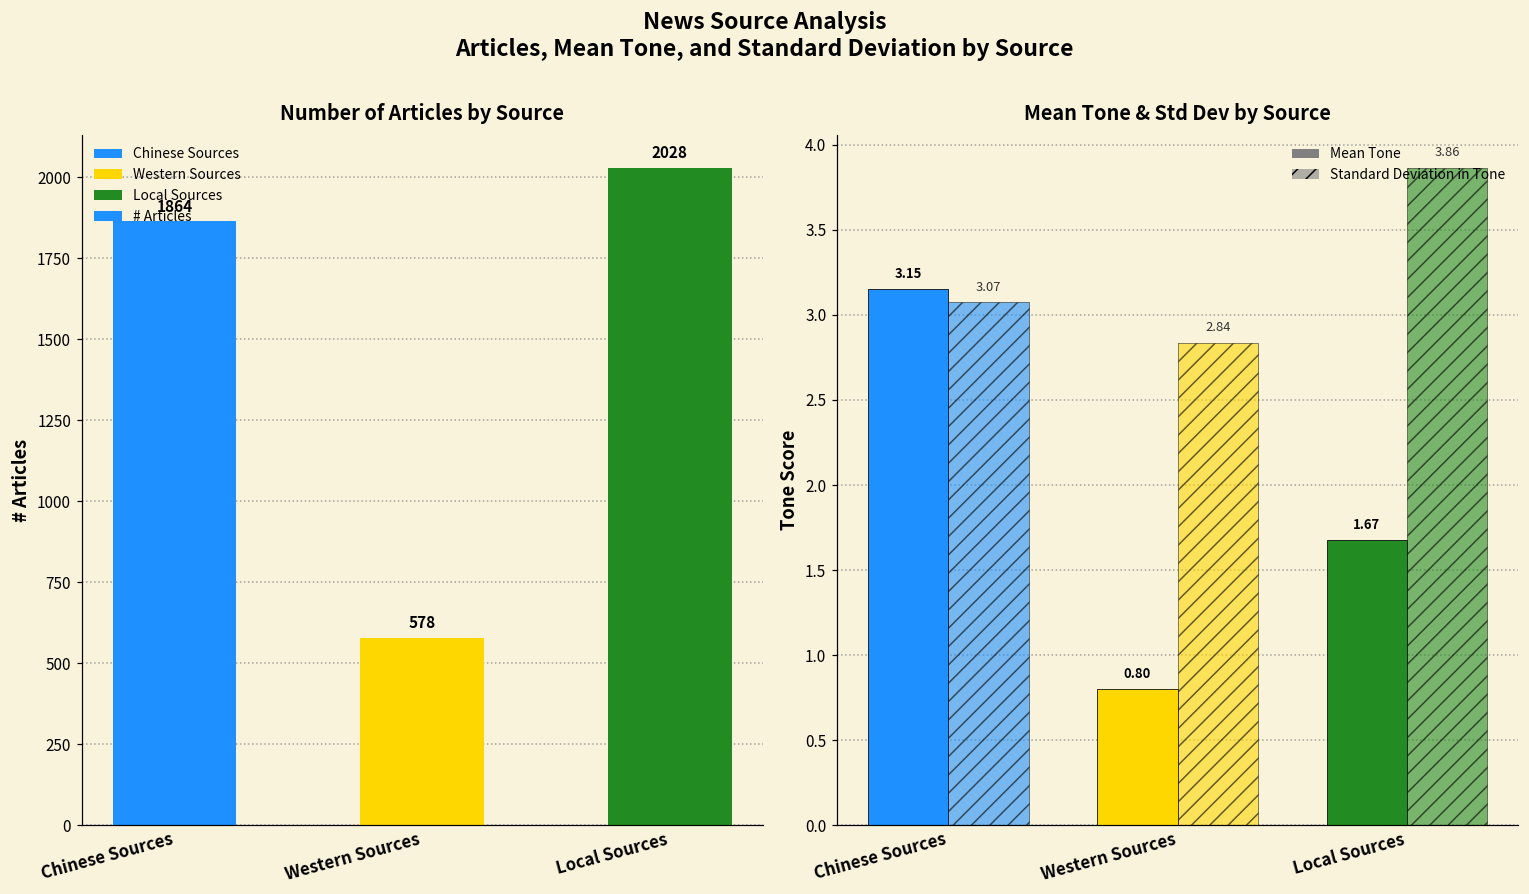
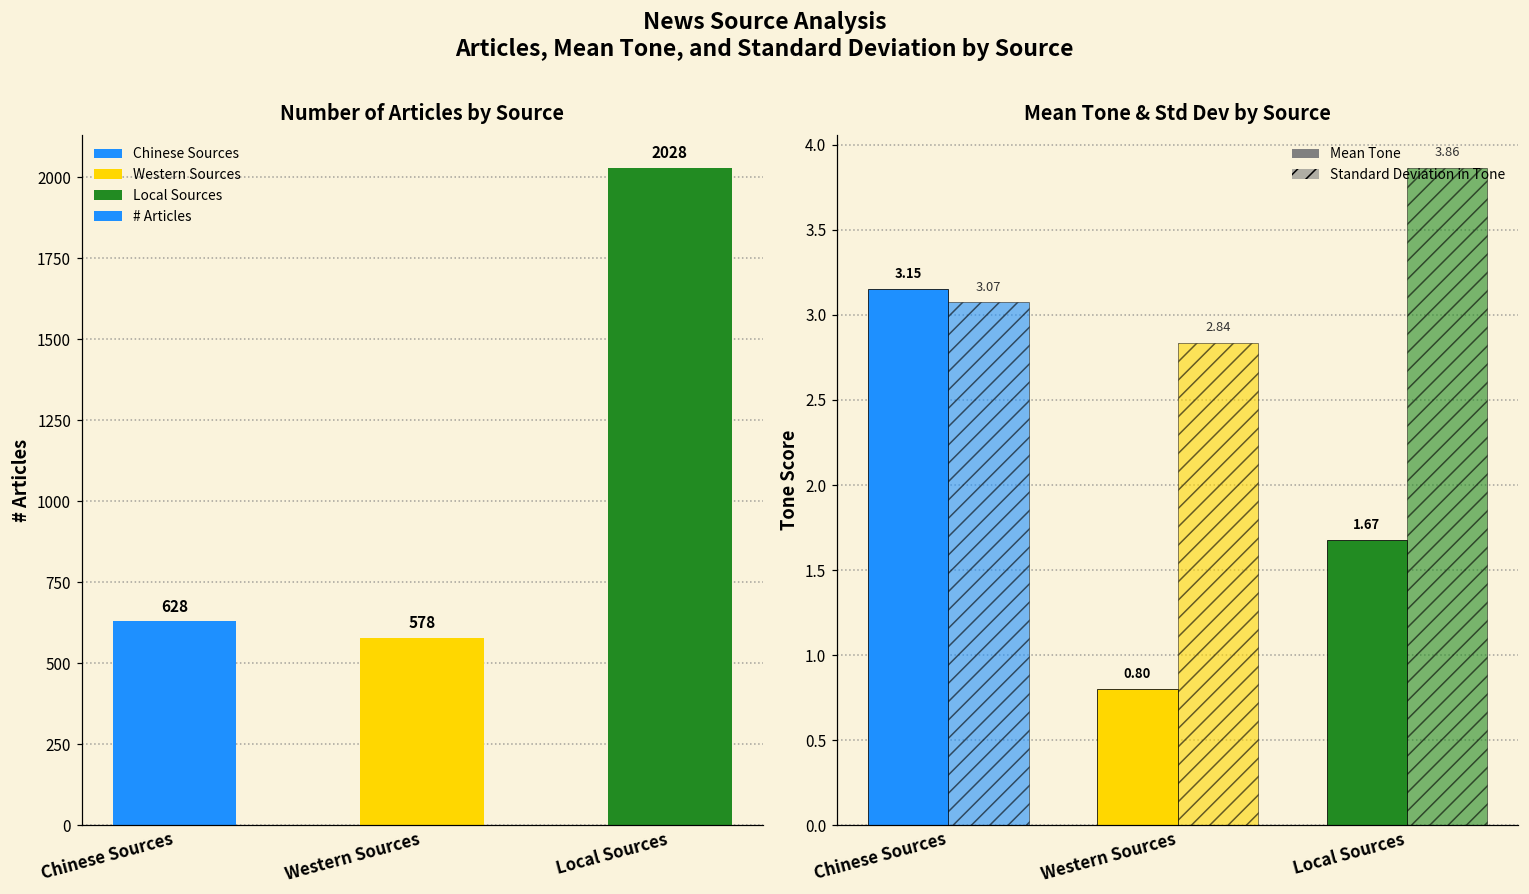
  {
    "Number of Articles by Source": {
-     "Chinese Sources": 1864,
+     "Chinese Sources": 628,
      "Western Sources": 578,
      "Local Sources": 2028
    }
  }
